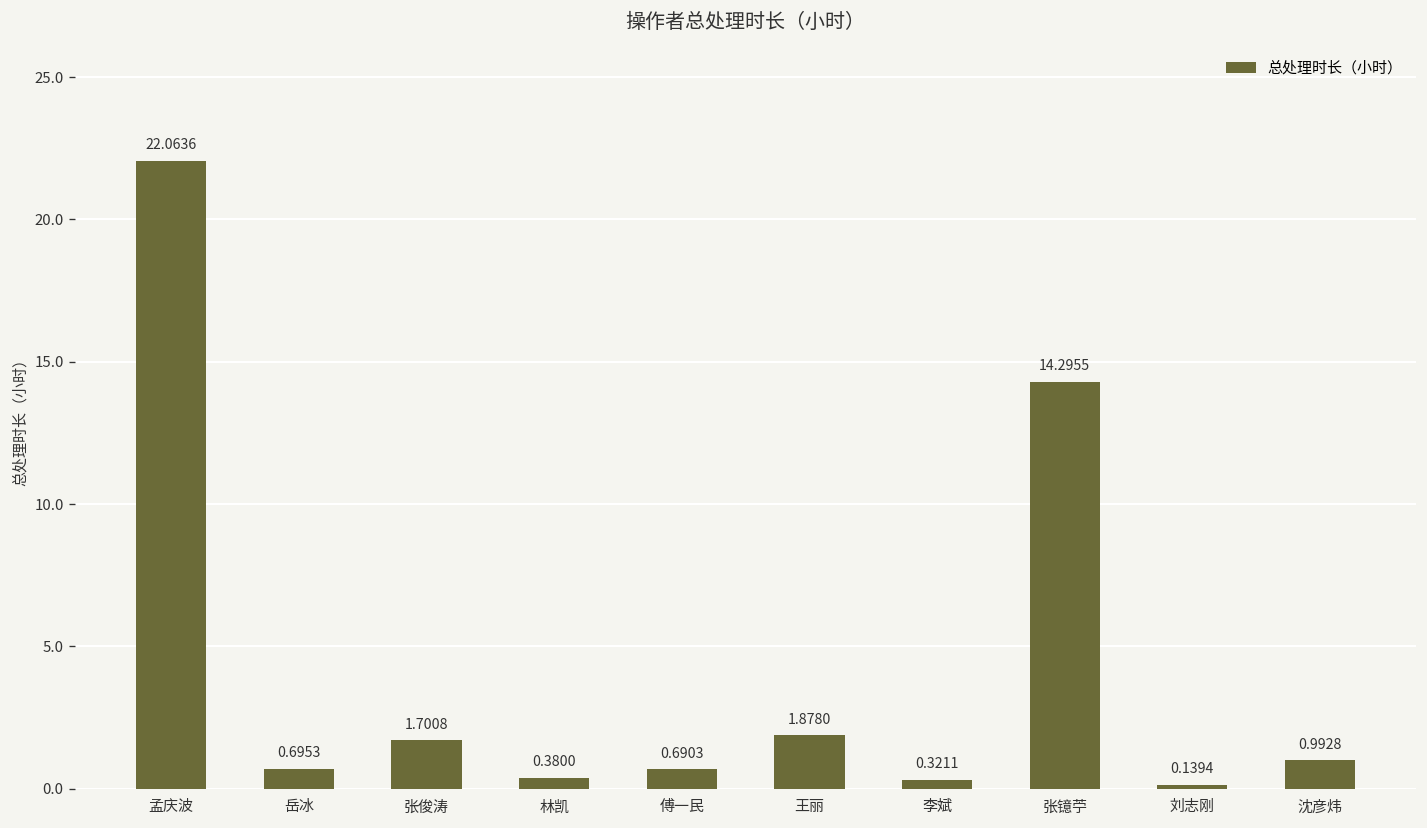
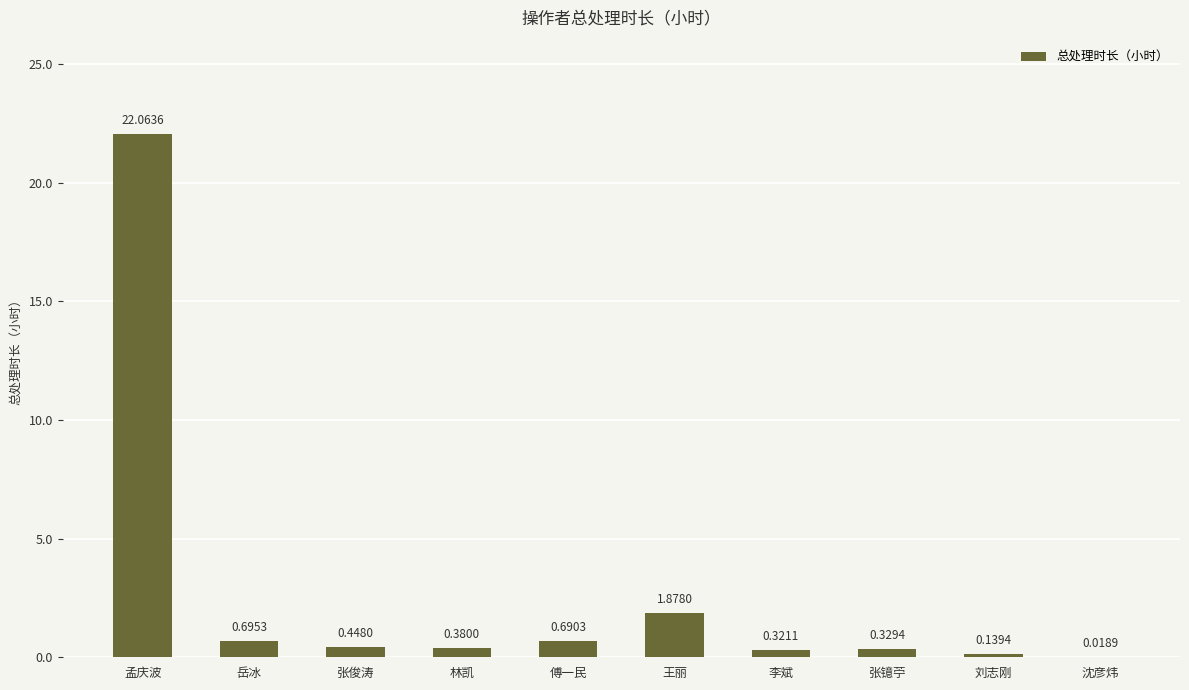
  {
    "孟庆波": 22.0636,
    "岳冰": 0.6953,
-   "张俊涛": 1.7008,
+   "张俊涛": 0.4480,
    "林凯": 0.3800,
    "傅一民": 0.6903,
    "王丽": 1.8780,
    "李斌": 0.3211,
-   "张镱苧": 14.2955,
+   "张镱苧": 0.3294,
    "刘志刚": 0.1394,
-   "沈彦炜": 0.9928
+   "沈彦炜": 0.0189
  }
